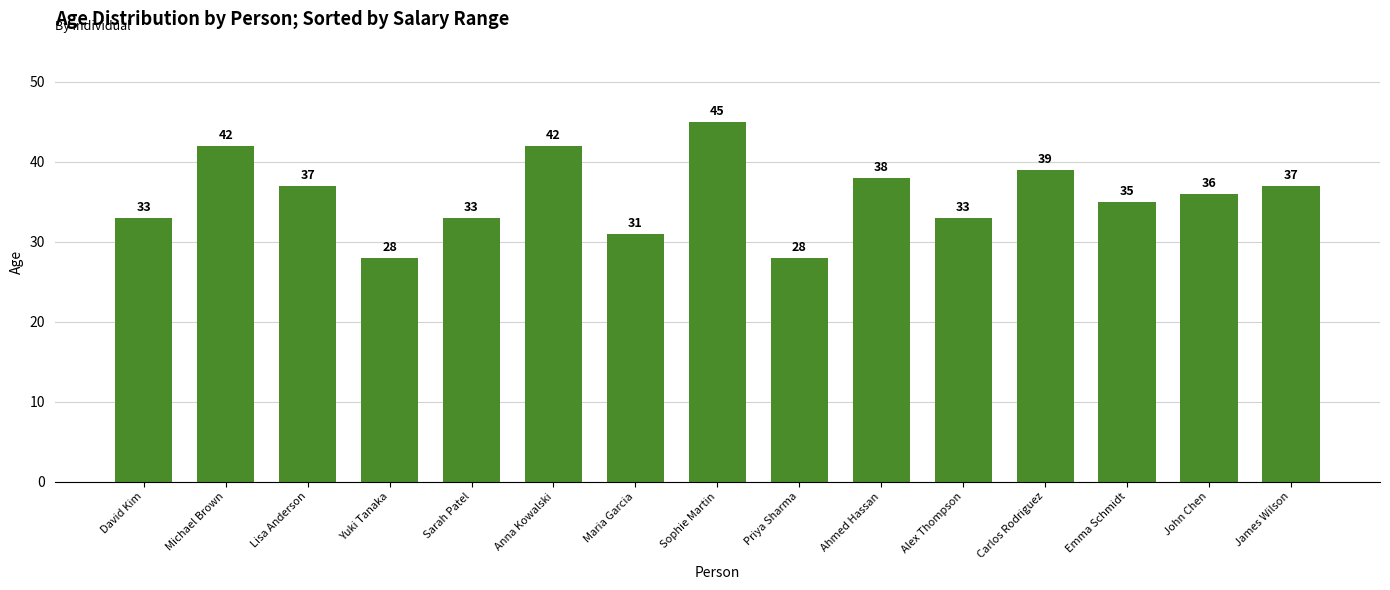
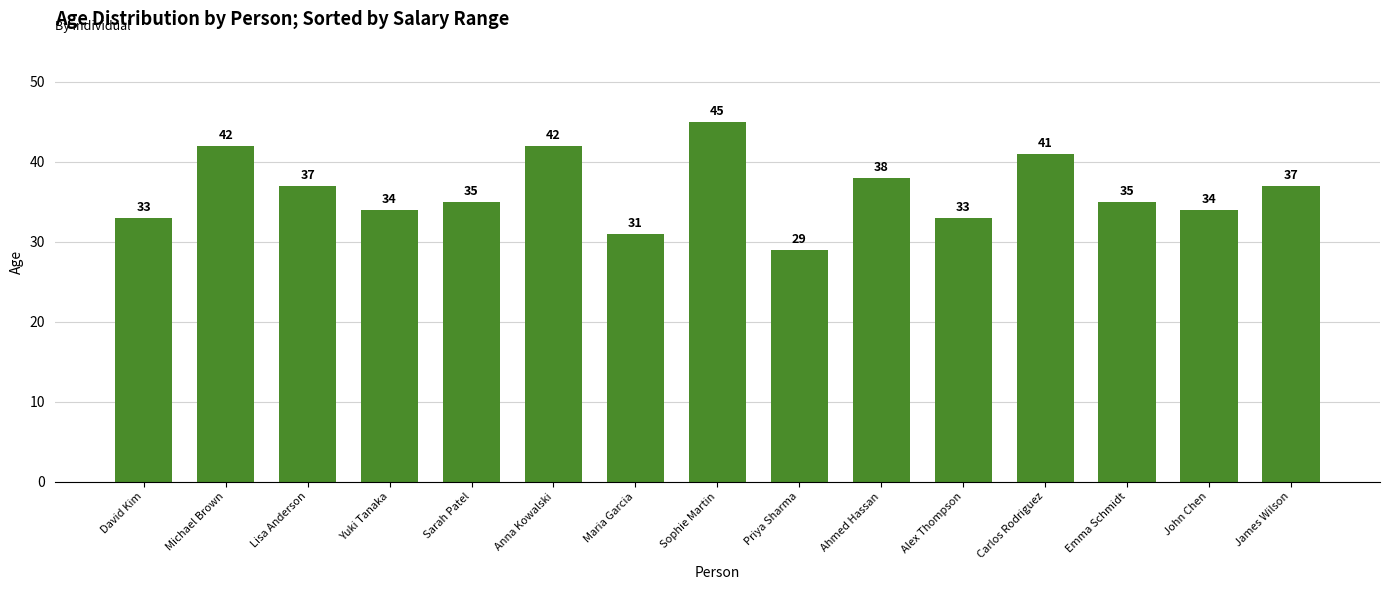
  {
    "David Kim": 33,
    "Michael Brown": 42,
    "Lisa Anderson": 37,
-   "Yuki Tanaka": 28,
-   "Sarah Patel": 33,
+   "Yuki Tanaka": 34,
+   "Sarah Patel": 35,
    "Anna Kowalski": 42,
    "Maria Garcia": 31,
    "Sophie Martin": 45,
-   "Priya Sharma": 28,
+   "Priya Sharma": 29,
    "Ahmed Hassan": 38,
    "Alex Thompson": 33,
-   "Carlos Rodriguez": 39,
+   "Carlos Rodriguez": 41,
    "Emma Schmidt": 35,
-   "John Chen": 36,
+   "John Chen": 34,
    "James Wilson": 37
  }
